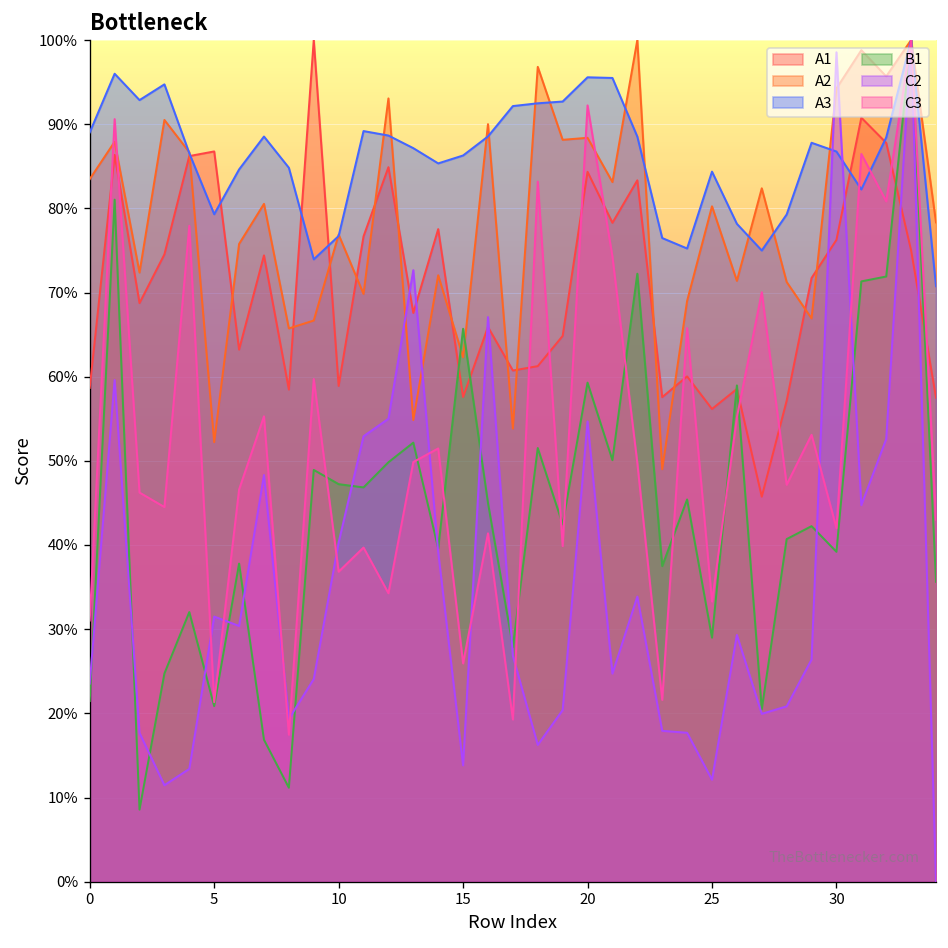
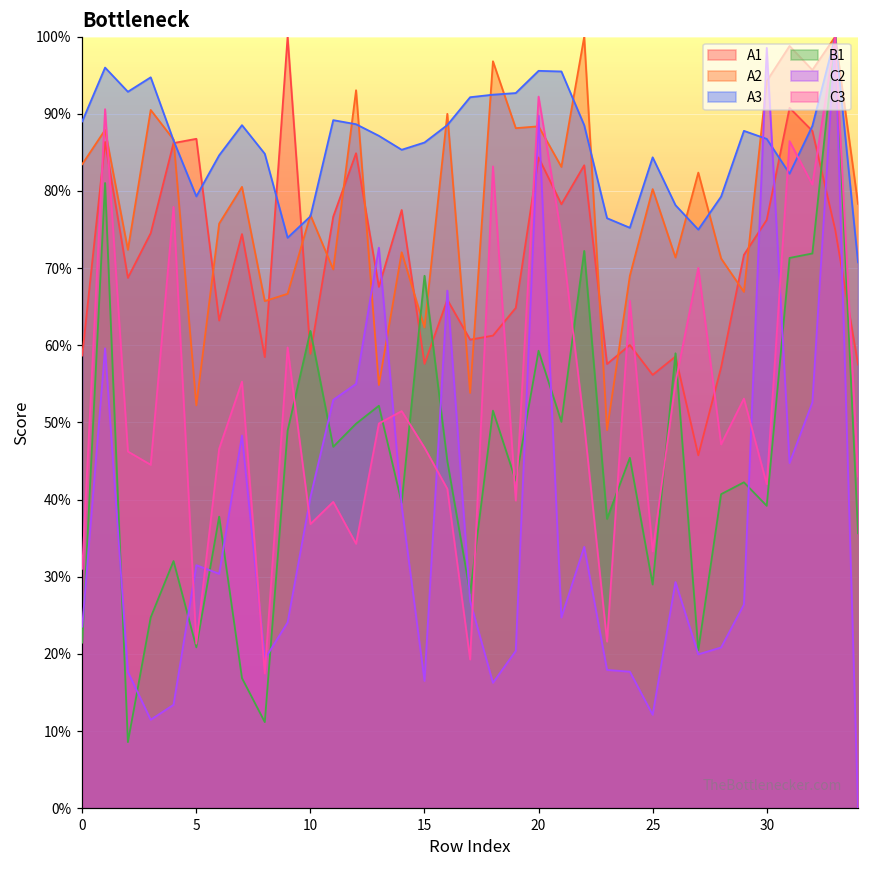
  {
    "A3": {
      "0": "89%",
      "5": "79%",
      "15": "86%",
      "20": "96%",
      "25": "84%",
      "30": "87%"
    },
    "B1": {
      "0": "21%",
      "5": "21%",
-     "10": "47%",
-     "15": "66%",
+     "10": "62%",
+     "15": "69%",
      "20": "59%",
      "25": "29%",
      "30": "39%"
    },
    "C2": {
      "0": "24%",
      "5": "32%",
      "10": "40%",
-     "15": "14%",
-     "20": "55%",
+     "15": "16%",
+     "20": "90%",
      "25": "12%"
    },
    "C3": {
      "0": "31%",
      "5": "21%",
      "10": "37%",
-     "15": "26%",
+     "15": "47%",
      "20": "92%",
      "25": "33%",
      "30": "42%"
    }
  }
